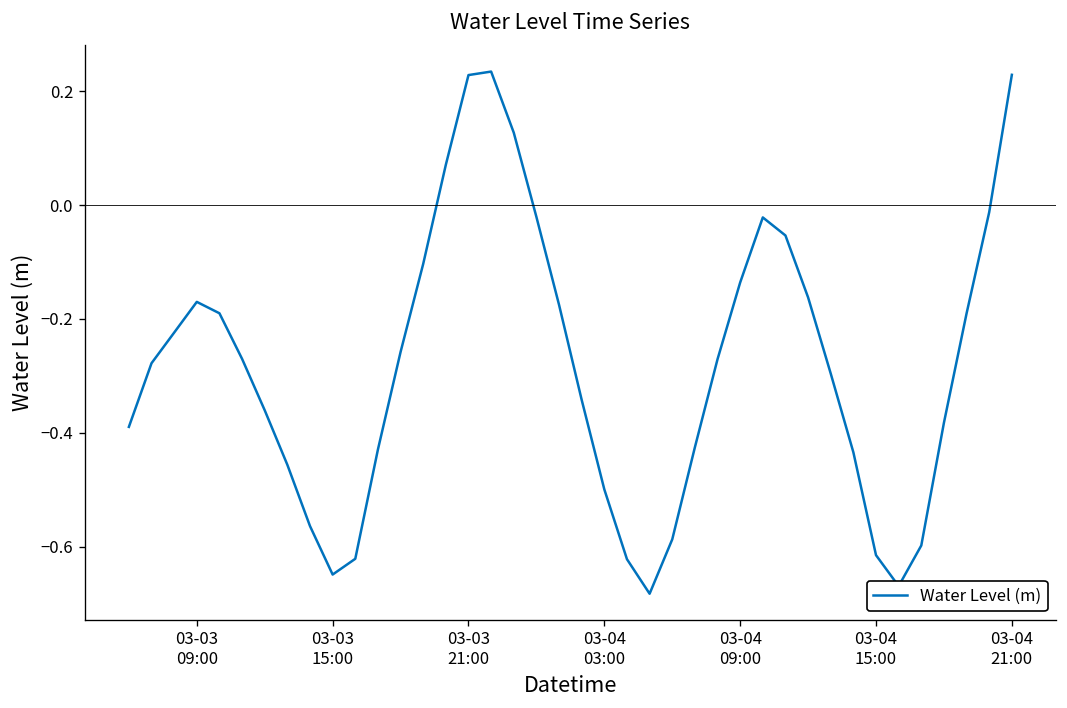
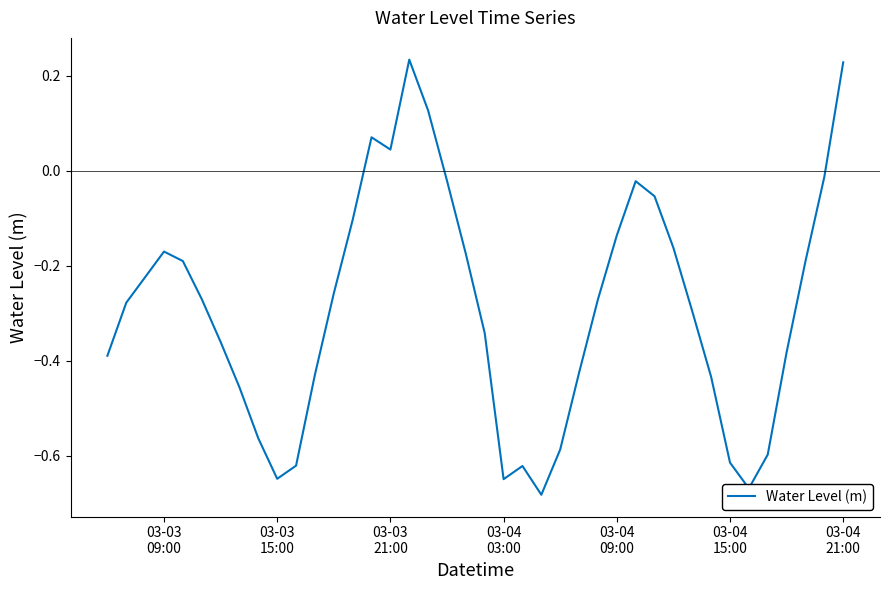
  {
    "03-03 09:00": -0.17,
    "03-03 15:00": -0.65,
-   "03-03 21:00": 0.23,
-   "03-04 03:00": -0.50,
+   "03-03 21:00": 0.04,
+   "03-04 03:00": -0.65,
    "03-04 09:00": -0.14,
    "03-04 15:00": -0.61,
    "03-04 21:00": 0.23
  }
